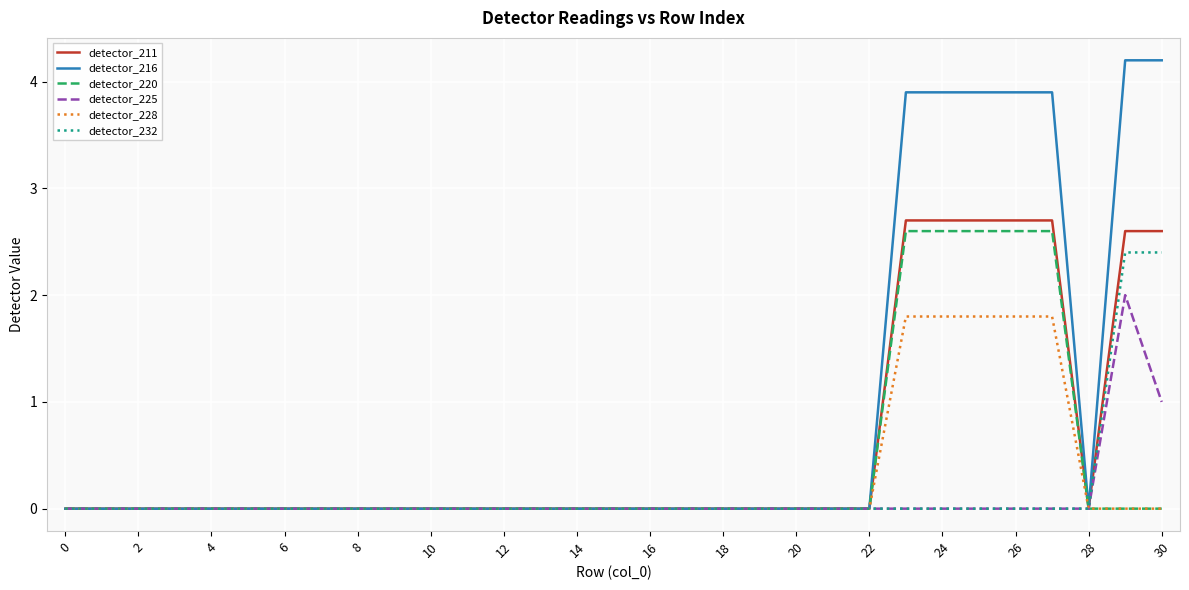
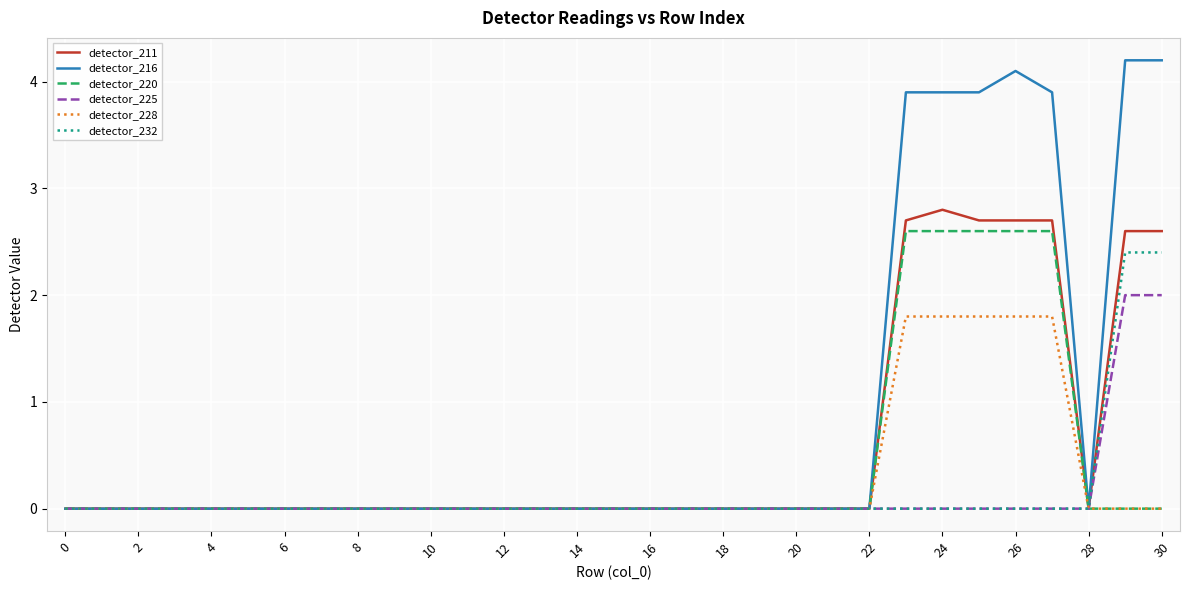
  {
    "detector_211": {
-     "24": 2.7,
+     "24": 2.8,
      "26": 2.7,
      "30": 2.6
    },
    "detector_216": {
      "24": 3.9,
-     "26": 3.9,
+     "26": 4.1,
      "30": 4.2
    },
    "detector_225": {
-     "30": 1
+     "30": 2
    },
    "detector_228": {
      "24": 1.8,
      "26": 1.8
    }
  }
